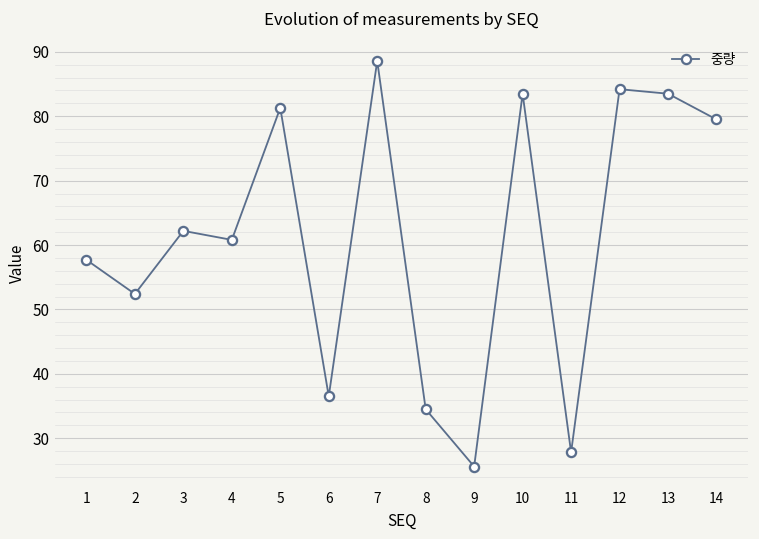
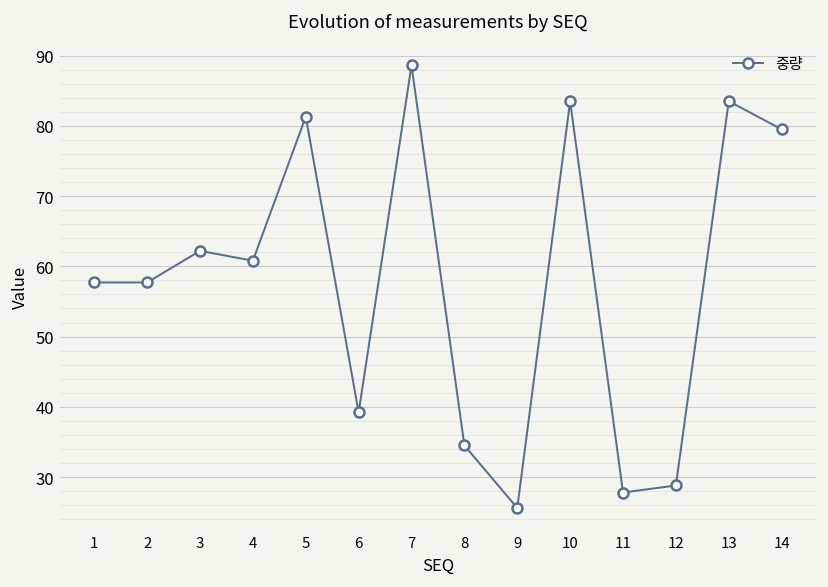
  {
    "1": 58,
-   "2": 52,
+   "2": 58,
    "3": 62,
    "4": 61,
    "5": 81,
-   "6": 37,
+   "6": 39,
    "7": 89,
    "8": 35,
    "9": 26,
    "10": 84,
    "11": 28,
-   "12": 84,
+   "12": 29,
    "13": 84,
    "14": 80
  }
